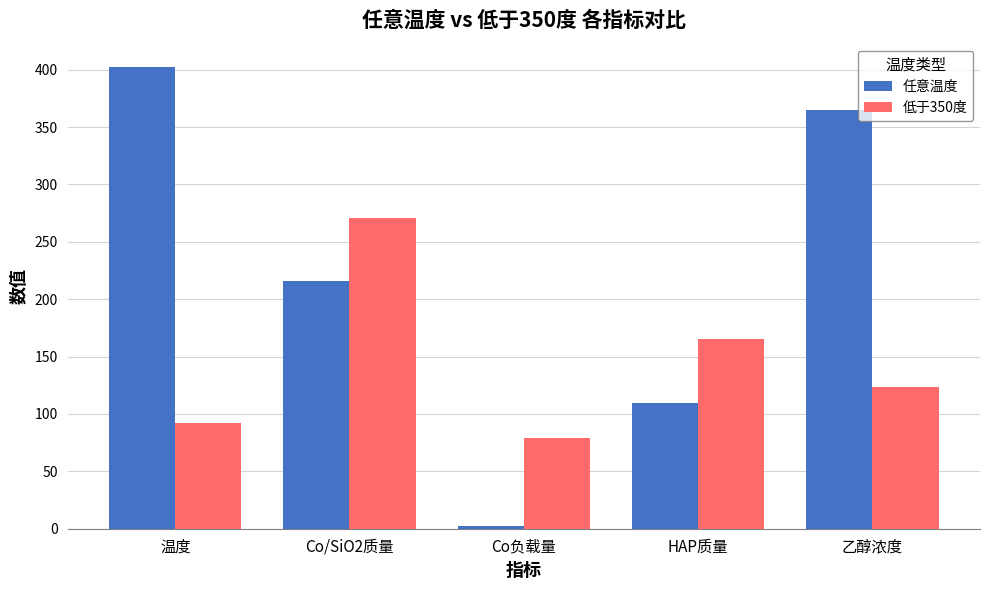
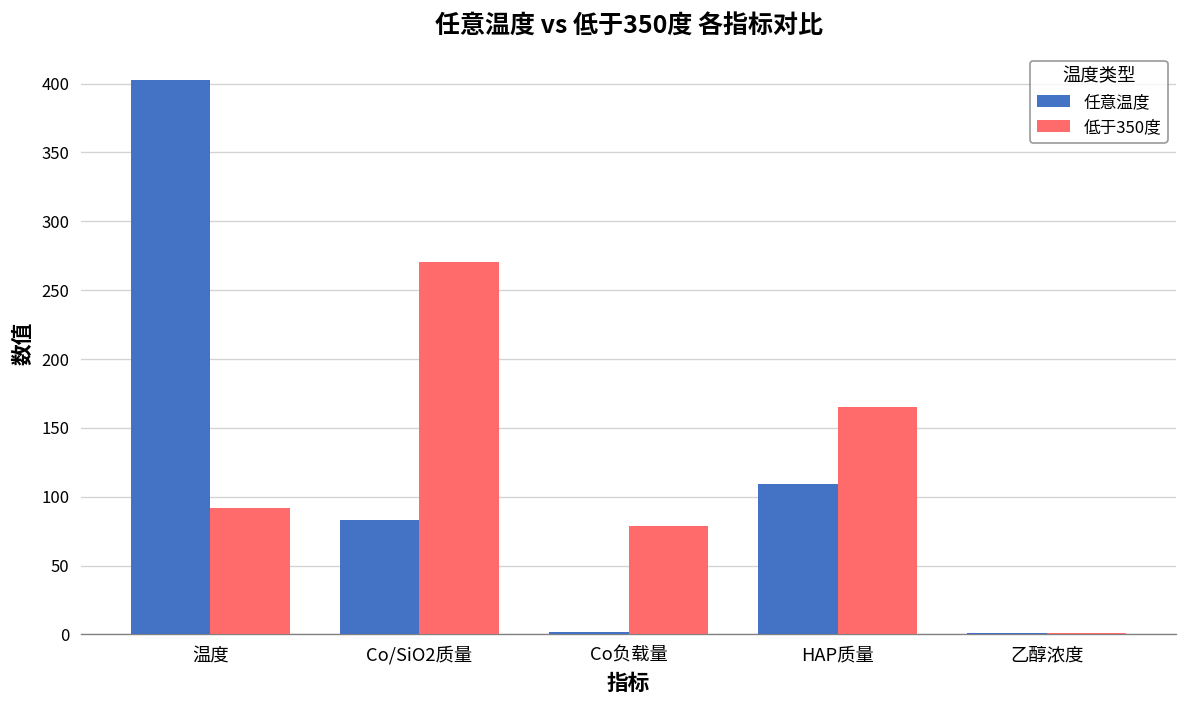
  {
    "任意温度": {
      "温度": 403,
-     "Co/SiO2质量": 216,
+     "Co/SiO2质量": 83,
      "HAP质量": 109,
-     "乙醇浓度": 365
+     "乙醇浓度": 1
    },
    "低于350度": {
      "温度": 92,
      "Co/SiO2质量": 270,
      "Co负载量": 79,
      "HAP质量": 165,
-     "乙醇浓度": 124
+     "乙醇浓度": 1
    }
  }
